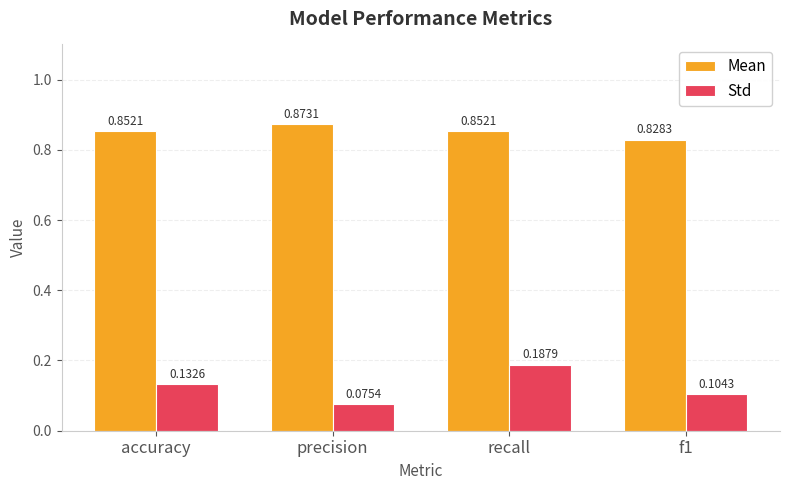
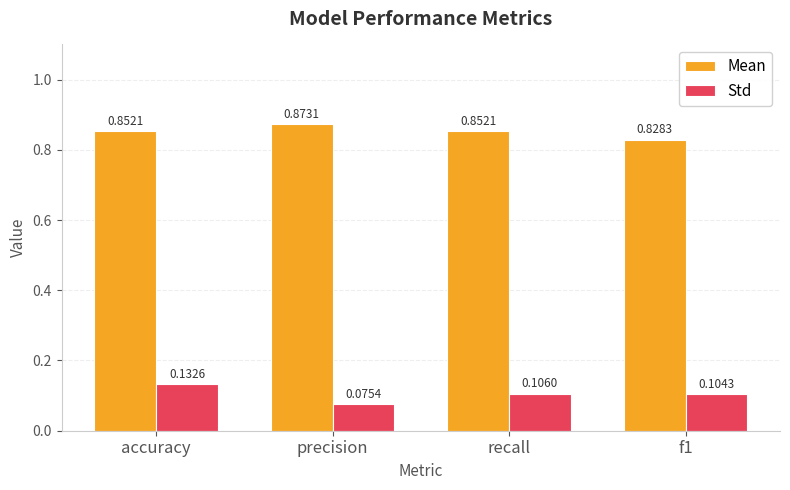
  {
    "Mean": {
      "accuracy": 0.8521,
      "precision": 0.8731,
      "recall": 0.8521,
      "f1": 0.8283
    },
    "Std": {
      "accuracy": 0.1326,
      "precision": 0.0754,
-     "recall": 0.1879,
+     "recall": 0.1060,
      "f1": 0.1043
    }
  }
